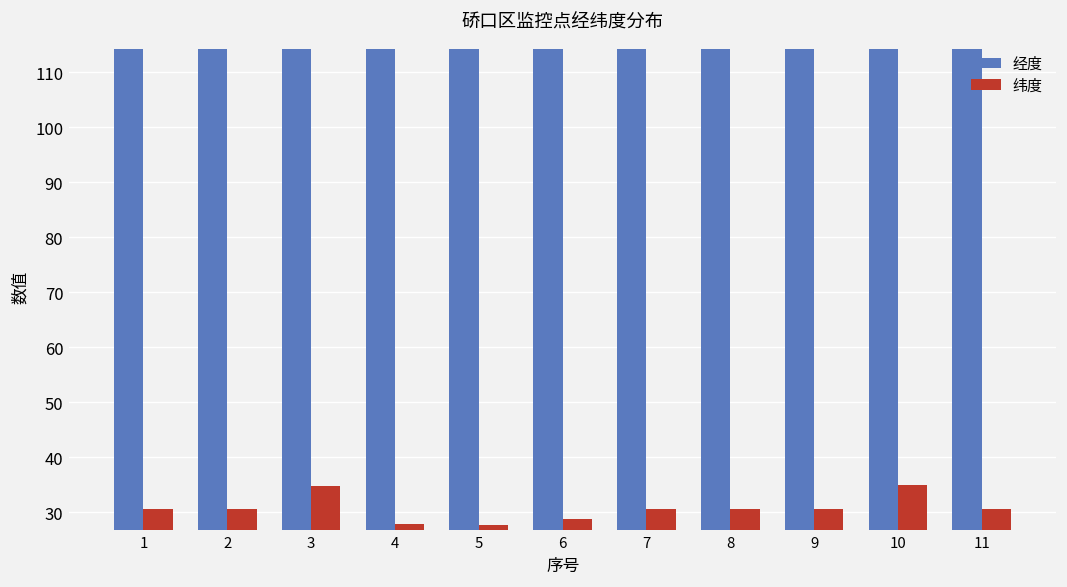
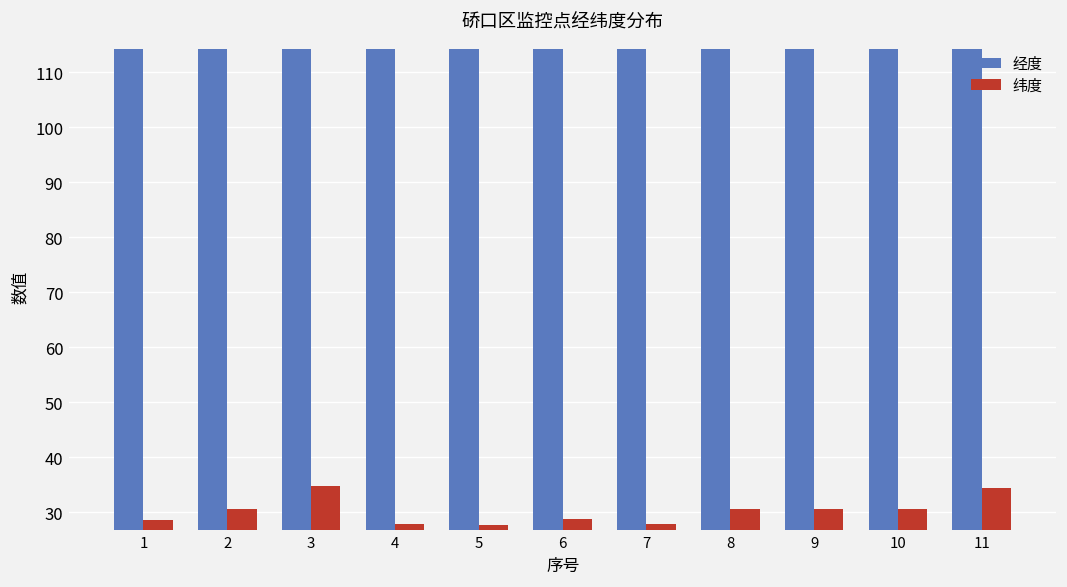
  {
    "经度": {
      "1": 114,
      "2": 114,
      "3": 114,
      "4": 114,
      "5": 114,
      "6": 114,
      "7": 114,
      "8": 114,
      "9": 114,
      "10": 114,
      "11": 114
    },
    "纬度": {
-     "1": 31,
+     "1": 29,
      "2": 31,
      "3": 35,
      "4": 28,
      "5": 28,
      "6": 29,
-     "7": 31,
+     "7": 28,
      "8": 31,
      "9": 31,
-     "10": 35,
-     "11": 31
+     "10": 31,
+     "11": 34
    }
  }
